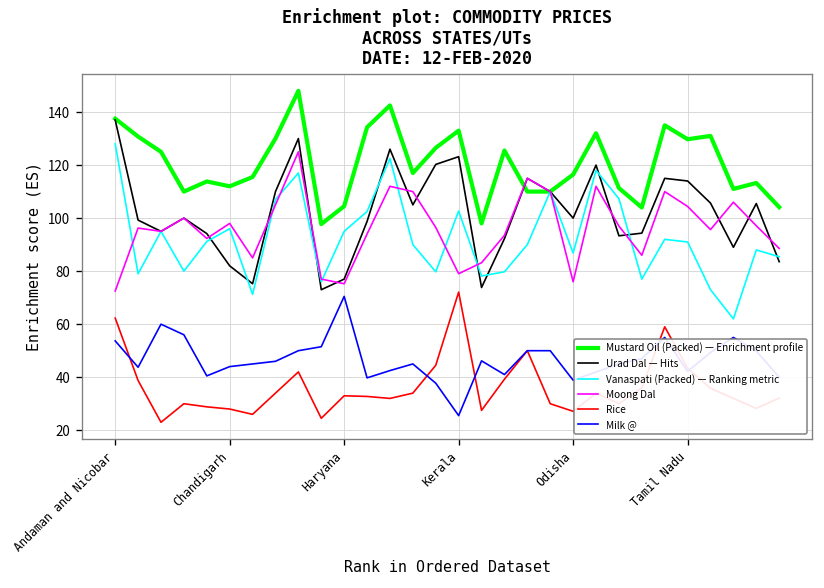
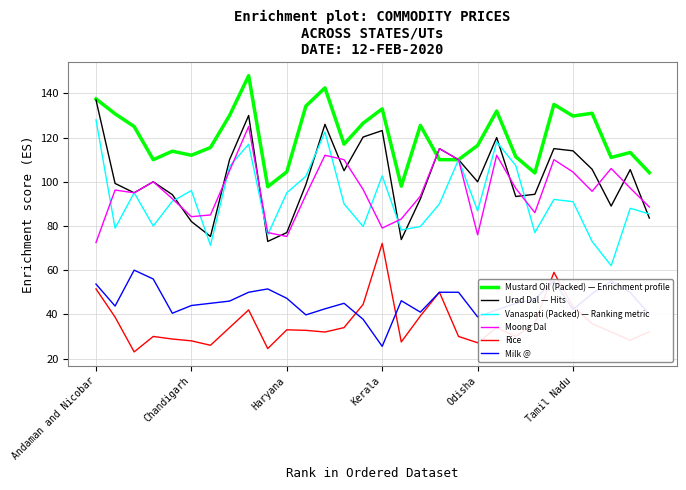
  {
    "Moong Dal": {
      "Andaman and Nicobar": 73,
-     "Chandigarh": 98,
+     "Chandigarh": 84,
      "Haryana": 75,
      "Kerala": 79,
      "Odisha": 76,
      "Tamil Nadu": 104
    },
    "Rice": {
-     "Andaman and Nicobar": 62,
+     "Andaman and Nicobar": 52,
      "Chandigarh": 28,
      "Haryana": 33,
      "Kerala": 72,
      "Odisha": 27
    },
    "Milk @": {
      "Andaman and Nicobar": 54,
      "Chandigarh": 44,
-     "Haryana": 70,
+     "Haryana": 47,
      "Kerala": 26,
      "Odisha": 39
    }
  }
